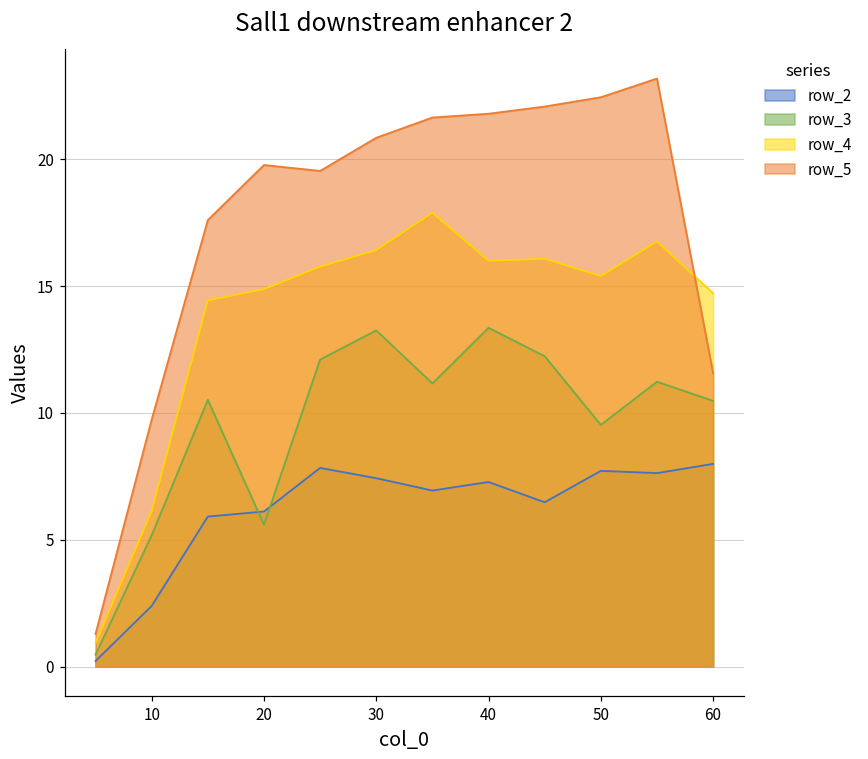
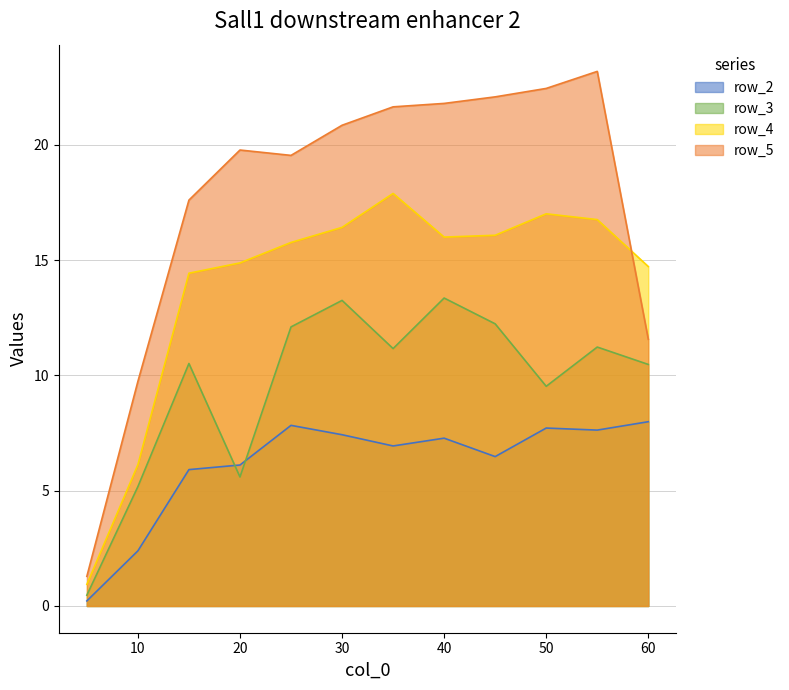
  {
    "row_2": {
      "10": 2.4,
      "20": 6.1,
      "30": 7.4,
      "40": 7.3,
      "50": 7.7,
      "60": 8.0
    },
    "row_3": {
      "10": 5.2,
      "20": 5.6,
      "30": 13.3,
      "40": 13.4,
      "50": 9.5,
      "60": 10.5
    },
    "row_4": {
      "10": 6.1,
      "20": 14.9,
      "30": 16.4,
      "40": 16.0,
-     "50": 15.4,
+     "50": 17.0,
      "60": 14.7
    },
    "row_5": {
      "10": 9.7,
      "20": 19.8,
      "30": 20.8,
      "40": 21.8,
      "50": 22.4,
      "60": 11.6
    }
  }
